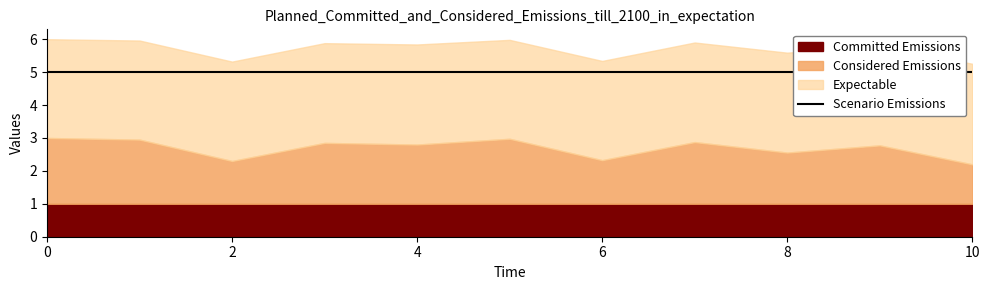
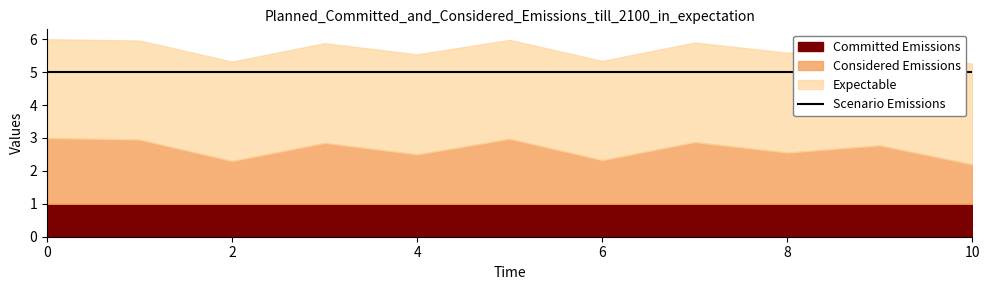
  {
    "Scenario Emissions": {
      "0": 5.0,
      "2": 5.0,
      "4": 5.0,
      "6": 5.0,
      "8": 5.0,
      "10": 5.0
    },
    "Committed Emissions": {
      "0": 1.0,
      "2": 1.0,
      "4": 1.0,
      "6": 1.0,
      "8": 1.0,
      "10": 1.0
    },
    "Considered Emissions": {
      "0": 2.0,
      "2": 1.3,
-     "4": 1.8,
+     "4": 1.5,
      "6": 1.3,
      "8": 1.6,
      "10": 1.2
    },
    "Expectable": {
      "0": 3.0,
      "2": 3.0,
      "4": 3.0,
      "6": 3.0,
      "8": 3.0,
      "10": 3.1
    }
  }
